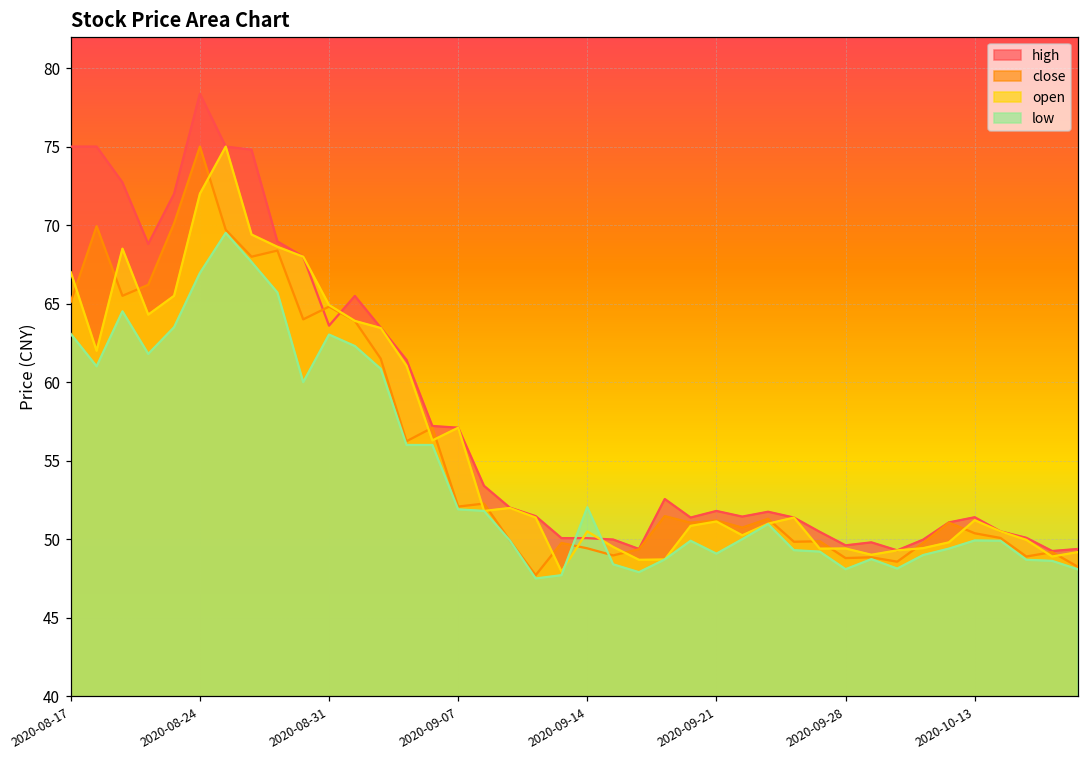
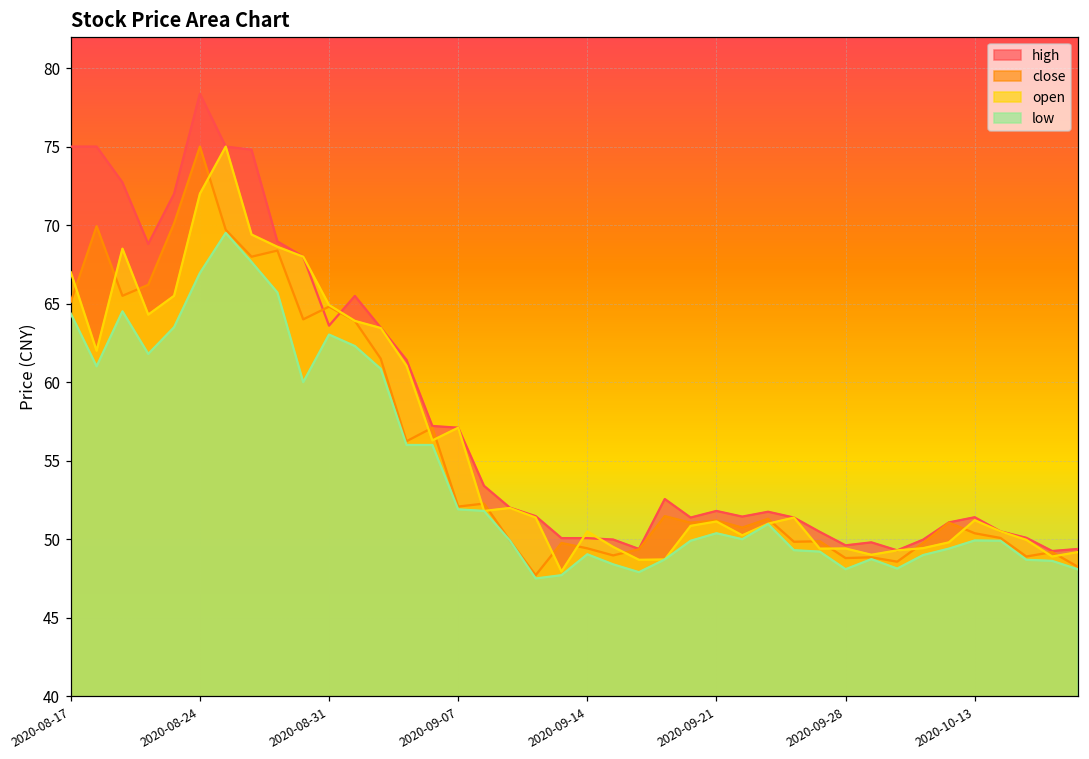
  {
    "high": {
      "2020-08-17": 75.0,
      "2020-08-24": 78.4,
      "2020-08-31": 63.6,
      "2020-09-14": 50.1,
      "2020-09-21": 51.8,
      "2020-09-28": 49.6,
      "2020-10-13": 51.4
    },
    "close": {
      "2020-08-17": 65.1,
      "2020-08-24": 75.0,
      "2020-09-07": 52.1,
      "2020-09-14": 49.4,
      "2020-09-28": 48.8,
      "2020-10-13": 50.4
    },
    "open": {
      "2020-08-17": 67.0,
      "2020-08-24": 72.0,
      "2020-09-14": 50.5,
      "2020-09-28": 49.4,
      "2020-10-13": 51.2
    },
    "low": {
-     "2020-08-17": 63.1,
+     "2020-08-17": 64.4,
      "2020-08-24": 67.0,
      "2020-08-31": 63.0,
      "2020-09-07": 51.9,
-     "2020-09-14": 52.0,
-     "2020-09-21": 49.1,
+     "2020-09-14": 49.0,
+     "2020-09-21": 50.4,
      "2020-09-28": 48.1,
      "2020-10-13": 49.9
    }
  }
